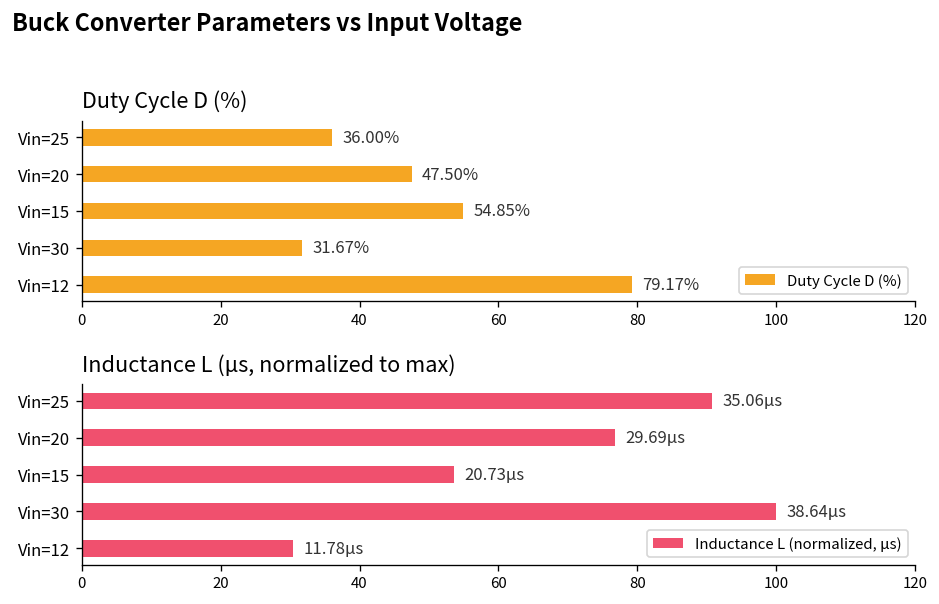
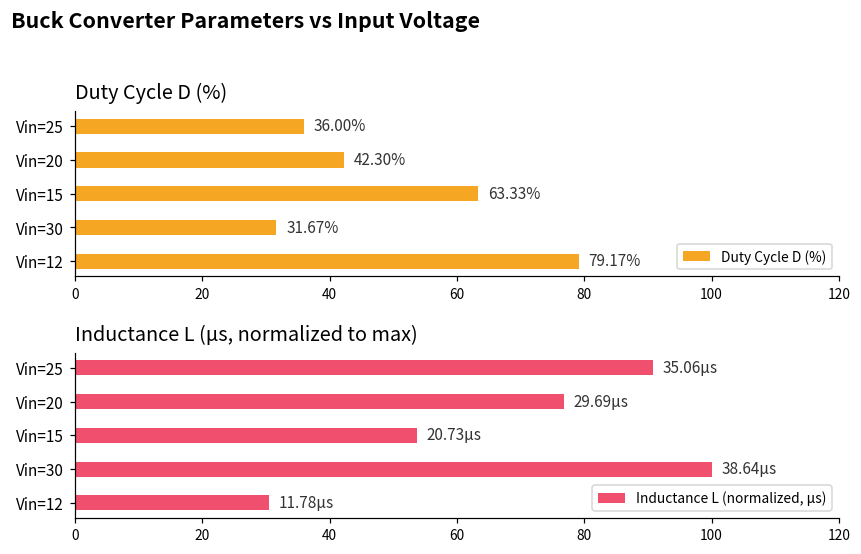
  {
    "Duty Cycle D (%)": {
      "Vin=25": "36.00%",
-     "Vin=20": "47.50%",
-     "Vin=15": "54.85%",
+     "Vin=20": "42.30%",
+     "Vin=15": "63.33%",
      "Vin=30": "31.67%",
      "Vin=12": "79.17%"
    }
  }
